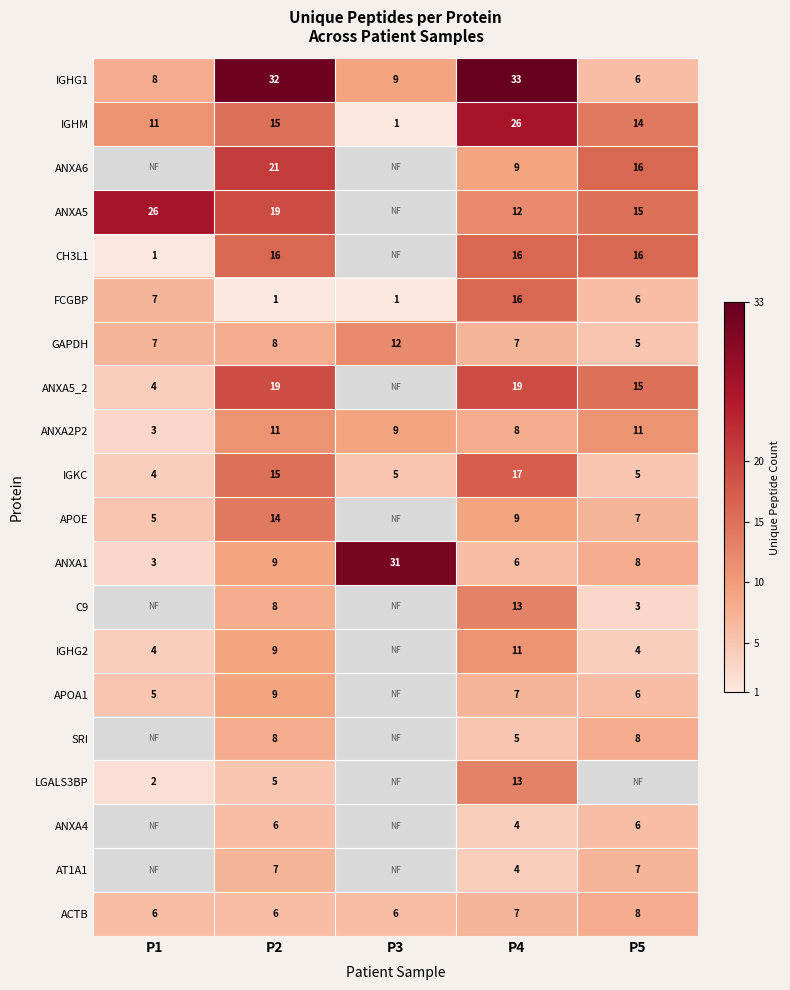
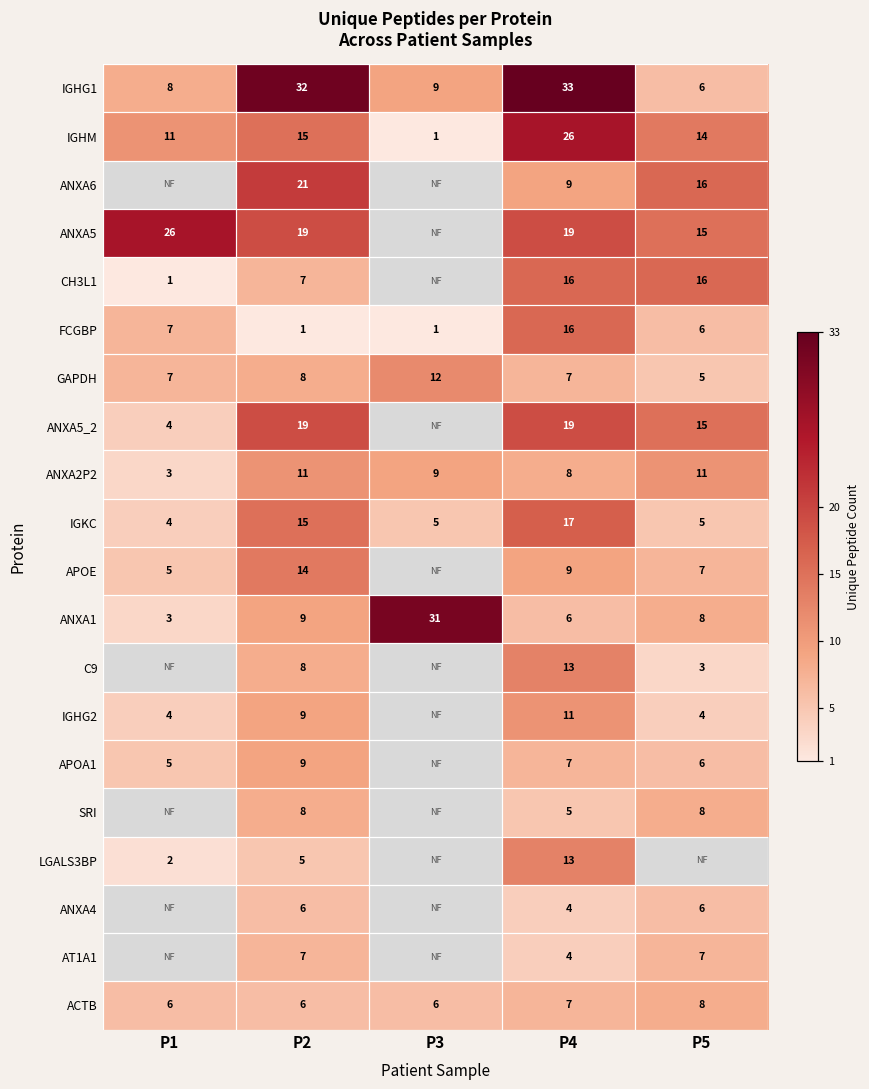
  {
    "IGHG1": {
      "P1": 8,
      "P2": 32,
      "P3": 9,
      "P4": 33,
      "P5": 6
    },
    "IGHM": {
      "P1": 11,
      "P2": 15,
      "P3": 1,
      "P4": 26,
      "P5": 14
    },
    "ANXA6": {
      "P2": 21,
      "P4": 9,
      "P5": 16
    },
    "ANXA5": {
      "P1": 26,
      "P2": 19,
-     "P4": 12,
+     "P4": 19,
      "P5": 15
    },
    "CH3L1": {
      "P1": 1,
-     "P2": 16,
+     "P2": 7,
      "P4": 16,
      "P5": 16
    },
    "FCGBP": {
      "P1": 7,
      "P2": 1,
      "P3": 1,
      "P4": 16,
      "P5": 6
    },
    "GAPDH": {
      "P1": 7,
      "P2": 8,
      "P3": 12,
      "P4": 7,
      "P5": 5
    },
    "ANXA5_2": {
      "P1": 4,
      "P2": 19,
      "P4": 19,
      "P5": 15
    },
    "ANXA2P2": {
      "P1": 3,
      "P2": 11,
      "P3": 9,
      "P4": 8,
      "P5": 11
    },
    "IGKC": {
      "P1": 4,
      "P2": 15,
      "P3": 5,
      "P4": 17,
      "P5": 5
    },
    "APOE": {
      "P1": 5,
      "P2": 14,
      "P4": 9,
      "P5": 7
    },
    "ANXA1": {
      "P1": 3,
      "P2": 9,
      "P3": 31,
      "P4": 6,
      "P5": 8
    },
    "C9": {
      "P2": 8,
      "P4": 13,
      "P5": 3
    },
    "IGHG2": {
      "P1": 4,
      "P2": 9,
      "P4": 11,
      "P5": 4
    },
    "APOA1": {
      "P1": 5,
      "P2": 9,
      "P4": 7,
      "P5": 6
    },
    "SRI": {
      "P2": 8,
      "P4": 5,
      "P5": 8
    },
    "LGALS3BP": {
      "P1": 2,
      "P2": 5,
      "P4": 13
    },
    "ANXA4": {
      "P2": 6,
      "P4": 4,
      "P5": 6
    },
    "AT1A1": {
      "P2": 7,
      "P4": 4,
      "P5": 7
    },
    "ACTB": {
      "P1": 6,
      "P2": 6,
      "P3": 6,
      "P4": 7,
      "P5": 8
    }
  }
